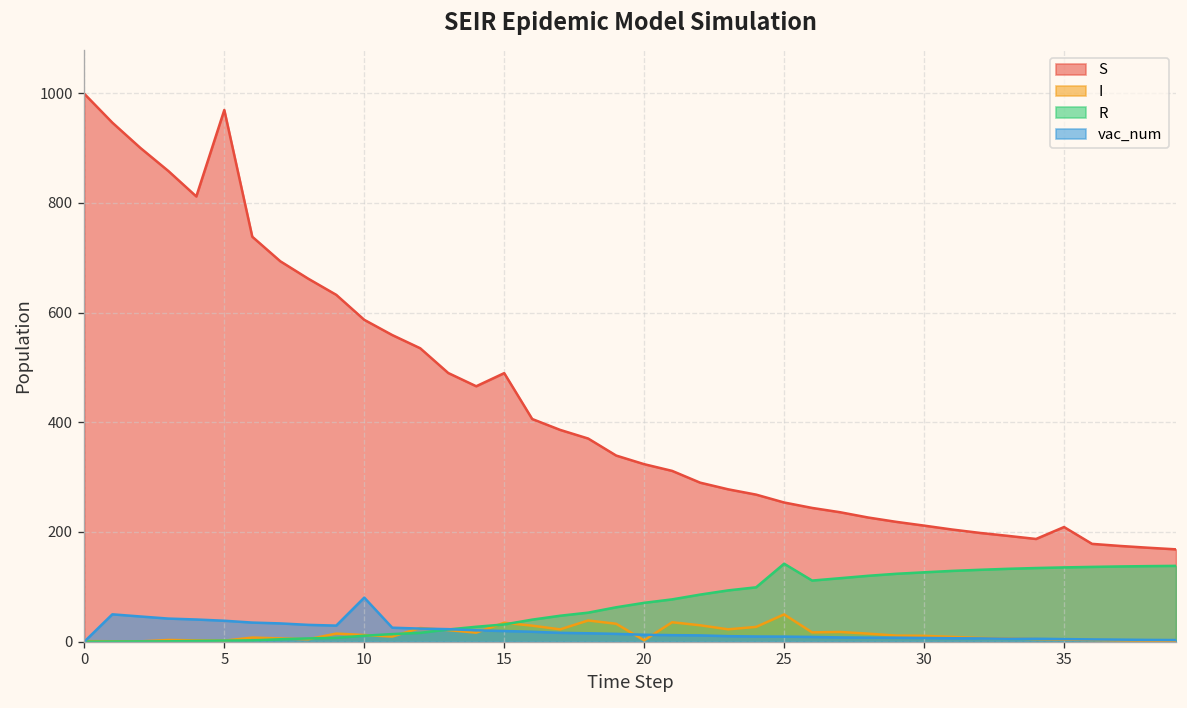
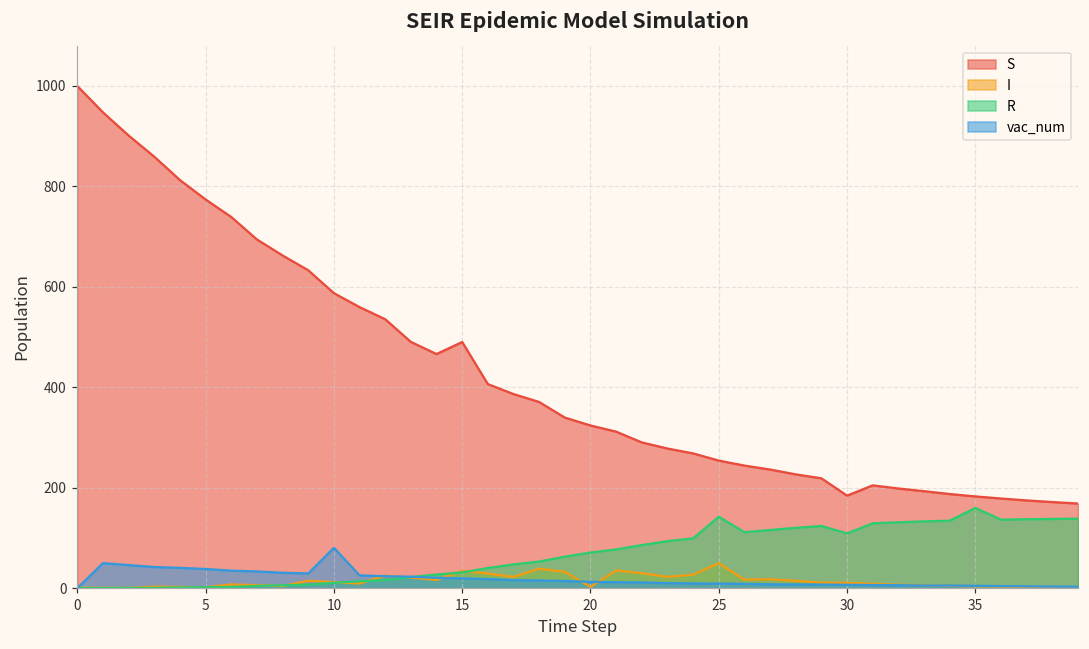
  {
    "S": {
      "0": 1000,
-     "5": 970,
+     "5": 770,
      "10": 590,
      "15": 490,
      "20": 320,
      "25": 250,
-     "30": 210,
-     "35": 210
+     "30": 180,
+     "35": 180
    },
    "I": {
      "20": 0,
      "25": 50
    },
    "R": {
      "20": 70,
      "25": 140,
-     "30": 130,
-     "35": 140
+     "30": 110,
+     "35": 160
    },
    "vac_num": {
      "5": 40,
      "10": 80,
      "15": 20,
      "20": 10,
      "25": 10
    }
  }
